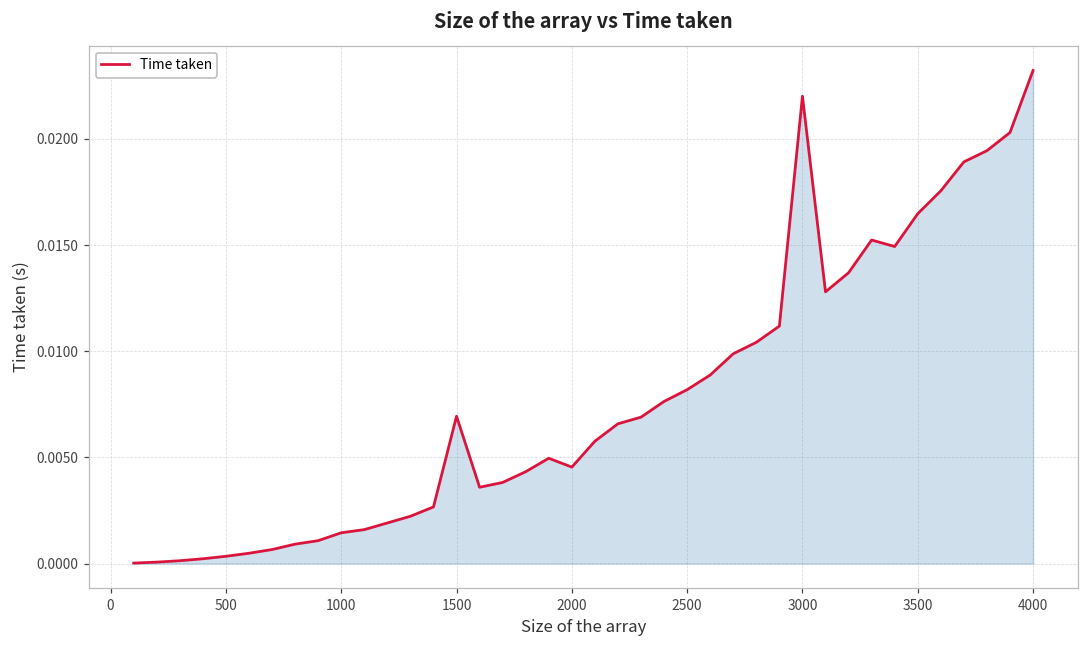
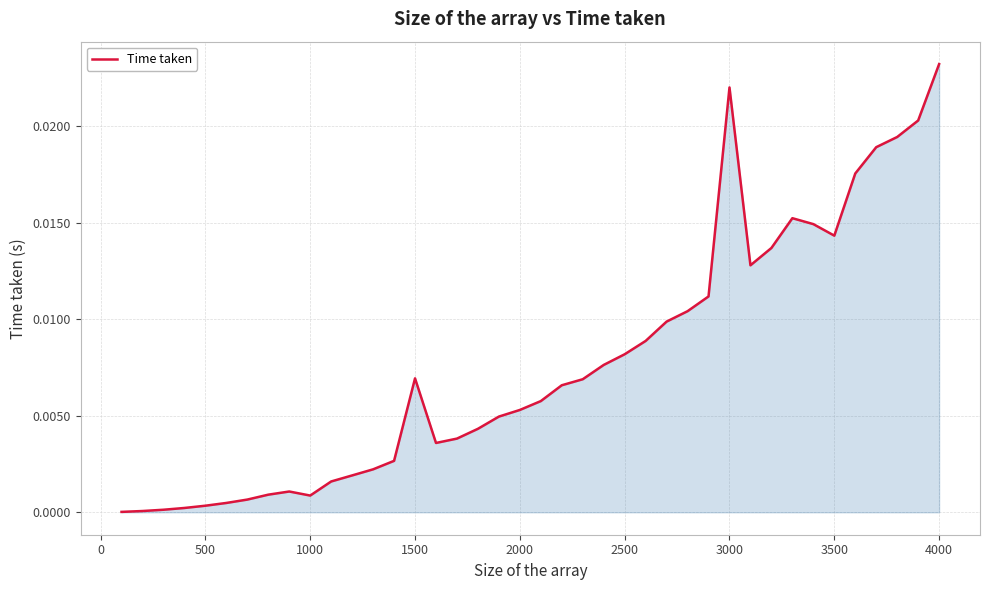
  {
    "500": 0.0003,
-   "1000": 0.0014,
+   "1000": 0.0009,
    "1500": 0.0069,
-   "2000": 0.0045,
+   "2000": 0.0053,
    "2500": 0.0082,
    "3000": 0.0220,
-   "3500": 0.0165,
+   "3500": 0.0143,
    "4000": 0.0232
  }
